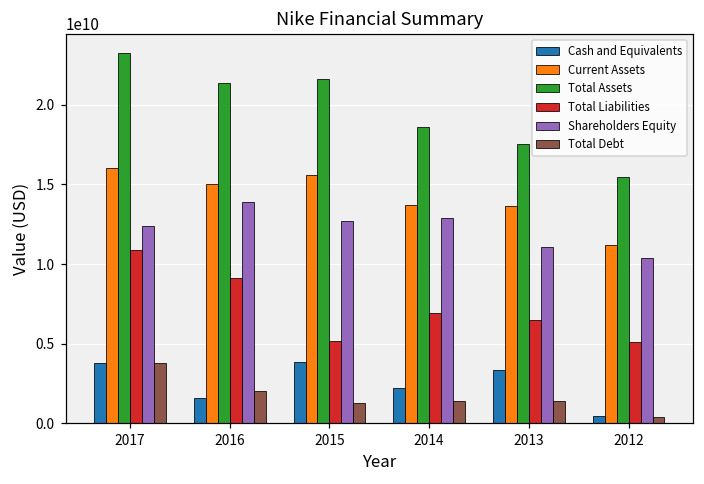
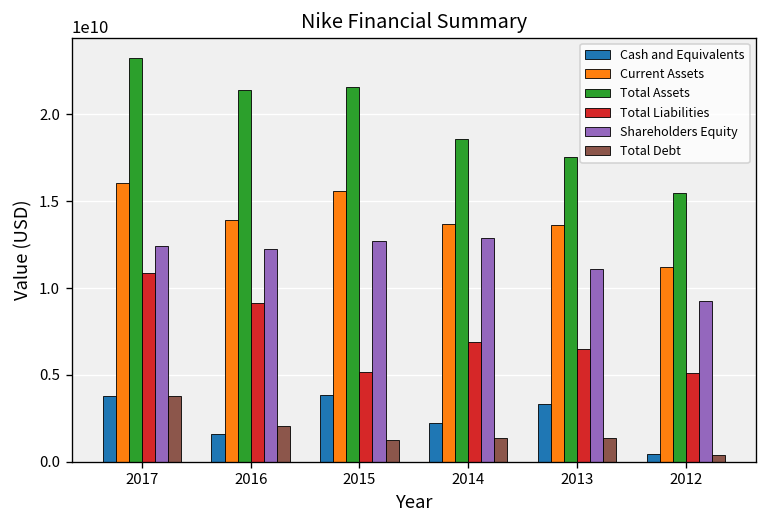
  {
    "Cash and Equivalents": {
      "2017": 3800000000,
      "2016": 1600000000,
      "2015": 3900000000,
      "2014": 2200000000,
      "2013": 3300000000,
      "2012": 400000000
    },
    "Current Assets": {
      "2017": 16100000000,
-     "2016": 15000000000,
+     "2016": 13900000000,
      "2015": 15600000000,
      "2014": 13700000000,
      "2013": 13600000000,
      "2012": 11200000000
    },
    "Total Assets": {
      "2017": 23300000000,
      "2016": 21400000000,
      "2015": 21600000000,
      "2014": 18600000000,
      "2013": 17500000000,
      "2012": 15500000000
    },
    "Total Liabilities": {
      "2017": 10900000000,
      "2016": 9100000000,
      "2015": 5200000000,
      "2014": 6900000000,
      "2013": 6500000000,
      "2012": 5100000000
    },
    "Shareholders Equity": {
      "2017": 12400000000,
-     "2016": 13900000000,
+     "2016": 12300000000,
      "2015": 12700000000,
      "2014": 12900000000,
      "2013": 11100000000,
-     "2012": 10400000000
+     "2012": 9200000000
    },
    "Total Debt": {
      "2017": 3800000000,
      "2016": 2000000000,
      "2015": 1300000000,
      "2014": 1400000000,
      "2013": 1400000000,
      "2012": 400000000
    }
  }
